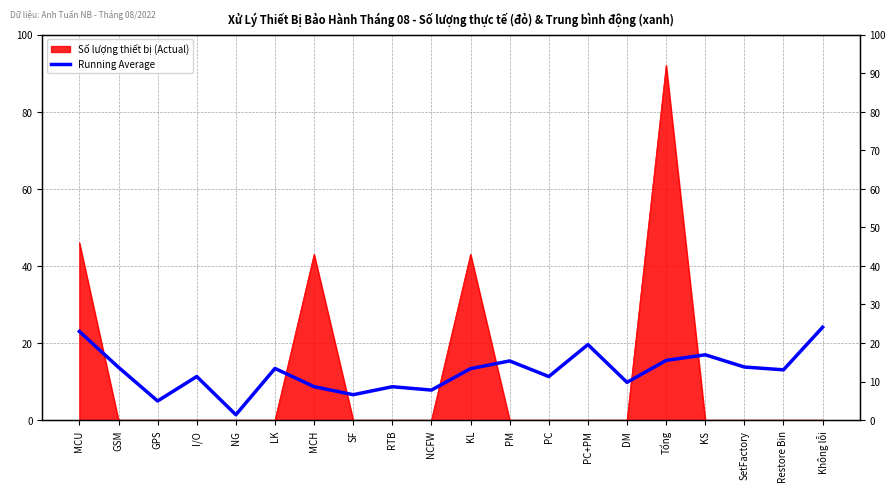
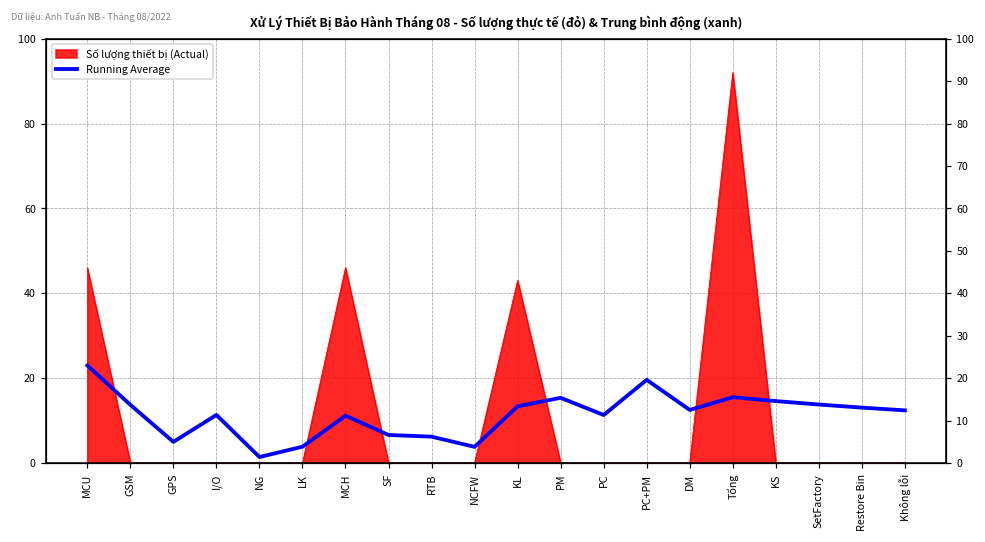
  {
    "Số lượng thiết bị (Actual)": {
      "MCU": 46,
      "GSM": 0,
      "GPS": 0,
      "I/O": 0,
      "NG": 0,
      "LK": 0,
-     "MCH": 43,
+     "MCH": 46,
      "SF": 0,
      "RTB": 0,
      "NCFW": 0,
      "KL": 43,
      "PM": 0,
      "PC": 0,
      "PC+PM": 0,
      "DM": 0,
      "Tổng": 92,
      "KS": 0,
      "SetFactory": 0,
      "Restore Bin": 0,
      "Không lỗi": 0
    },
    "Running Average": {
      "MCU": 23,
      "GSM": 14,
      "GPS": 5,
      "I/O": 11,
      "NG": 1,
-     "LK": 13,
-     "MCH": 9,
+     "LK": 4,
+     "MCH": 11,
      "SF": 7,
-     "RTB": 9,
-     "NCFW": 8,
+     "RTB": 6,
+     "NCFW": 4,
      "KL": 13,
      "PM": 15,
      "PC": 11,
      "PC+PM": 20,
-     "DM": 10,
+     "DM": 13,
      "Tổng": 16,
-     "KS": 17,
+     "KS": 15,
      "SetFactory": 14,
      "Restore Bin": 13,
-     "Không lỗi": 24
+     "Không lỗi": 12
    }
  }
